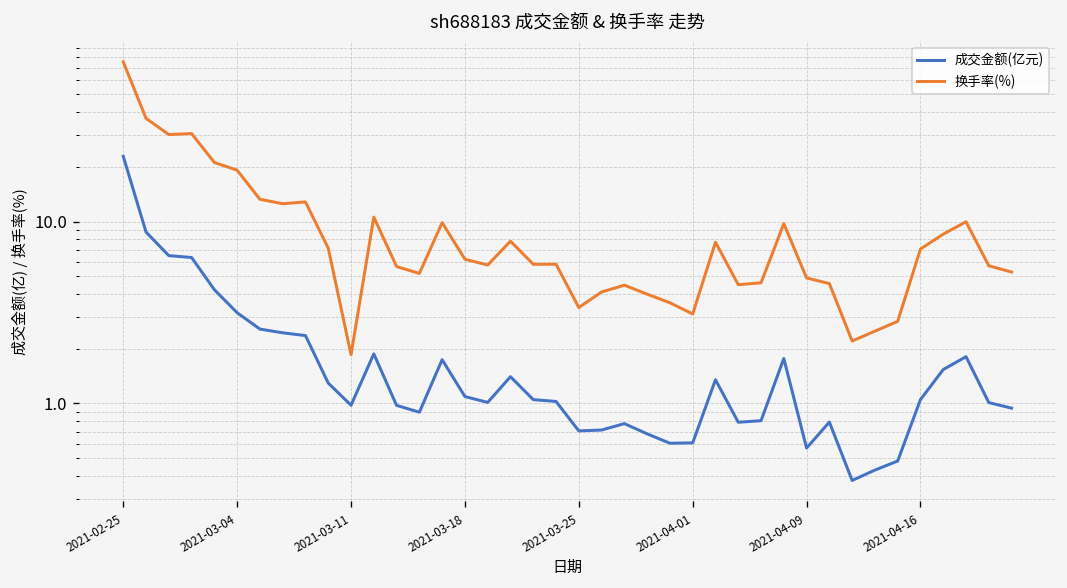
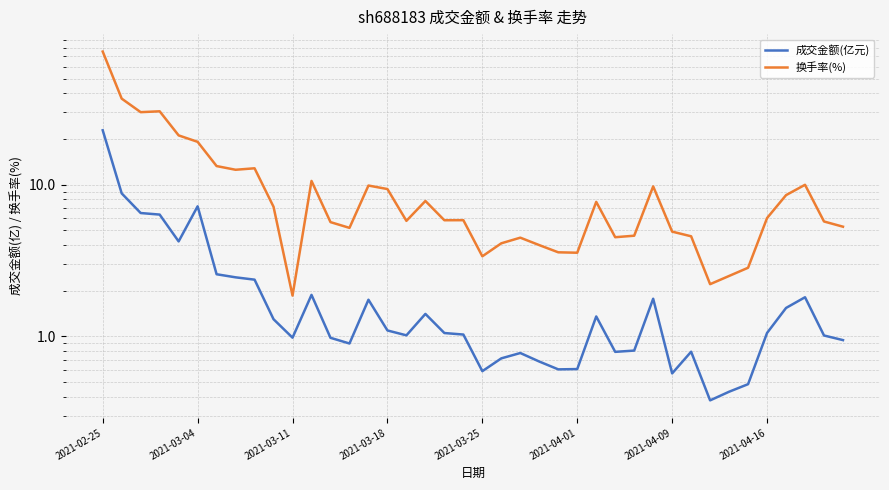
  {
    "成交金额(亿元)": {
      "2021-02-25": 23,
-     "2021-03-04": 3.2,
+     "2021-03-04": 7,
      "2021-03-11": 1.0,
      "2021-03-18": 1.1,
-     "2021-03-25": 0.7,
+     "2021-03-25": 0.59,
      "2021-04-01": 0.61,
      "2021-04-09": 0.57,
      "2021-04-16": 1.1
    },
    "换手率(%)": {
      "2021-02-25": 80,
      "2021-03-04": 19,
      "2021-03-11": 1.9,
-     "2021-03-18": 6.2,
+     "2021-03-18": 9,
      "2021-03-25": 3.4,
-     "2021-04-01": 3.1,
+     "2021-04-01": 3.6,
      "2021-04-09": 4.9,
-     "2021-04-16": 7
+     "2021-04-16": 6.0
    }
  }
